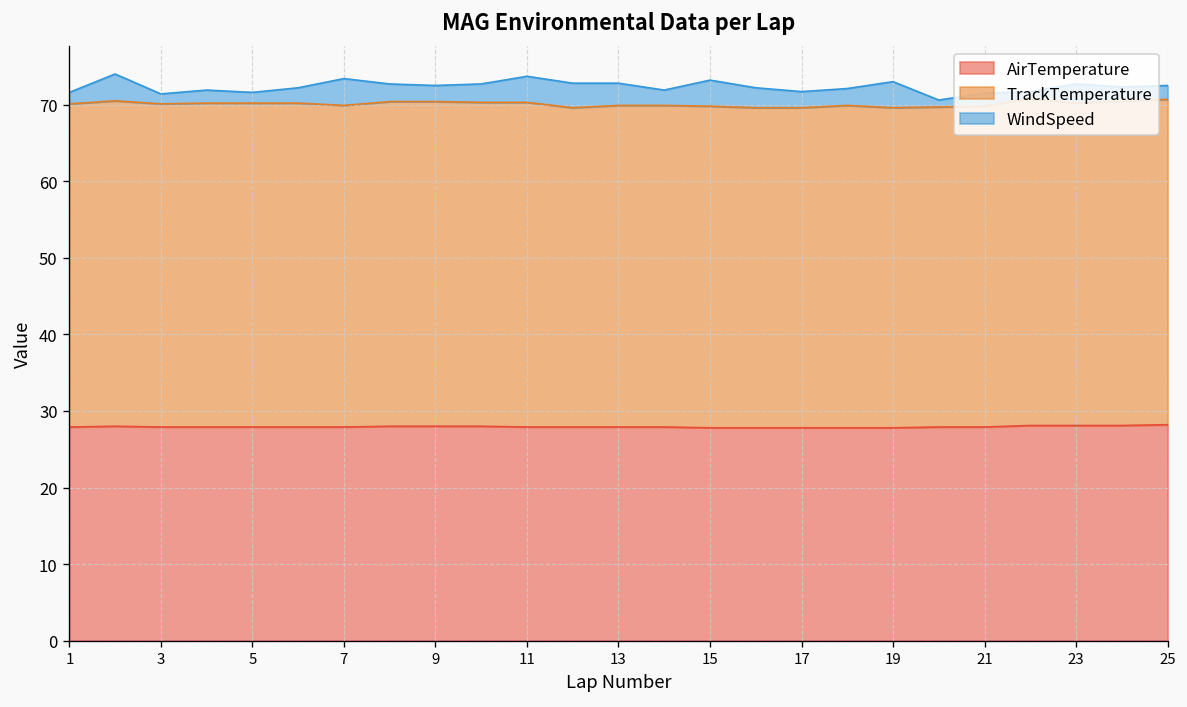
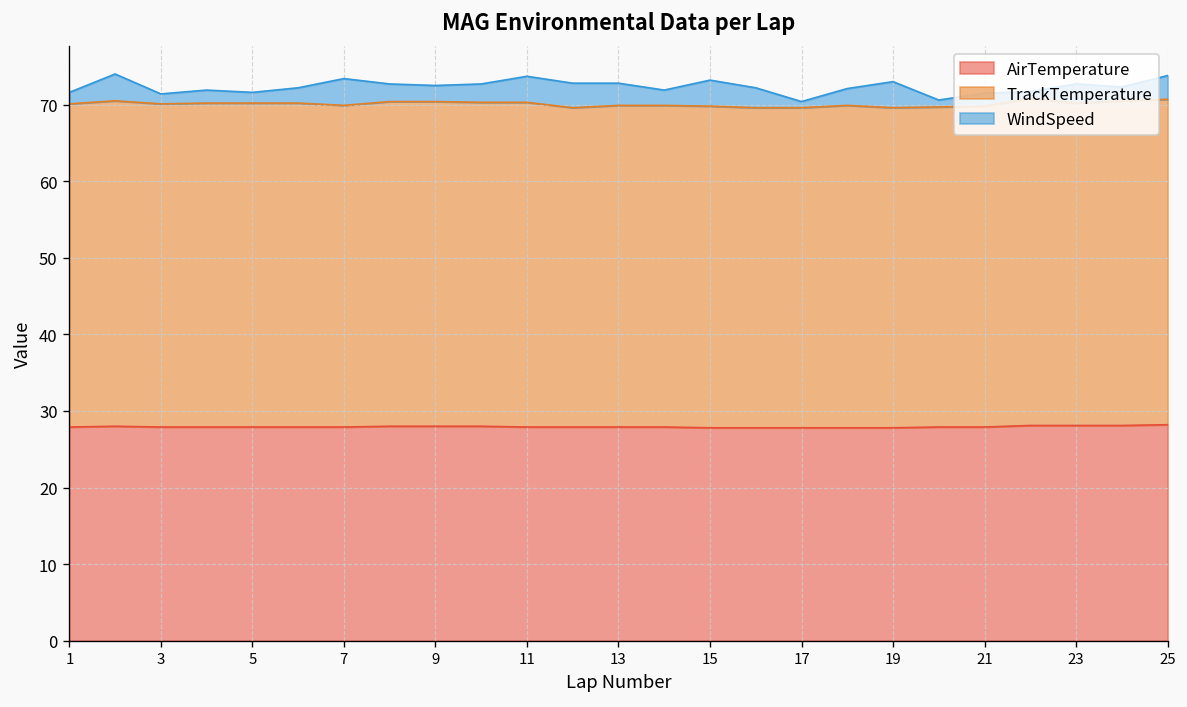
  {
    "WindSpeed": {
      "1": 2,
      "3": 1,
      "5": 1,
      "7": 4,
      "9": 2,
      "11": 3,
      "13": 3,
      "15": 3,
-     "17": 2,
+     "17": 1,
      "19": 3,
-     "25": 2
+     "25": 3
    }
  }
